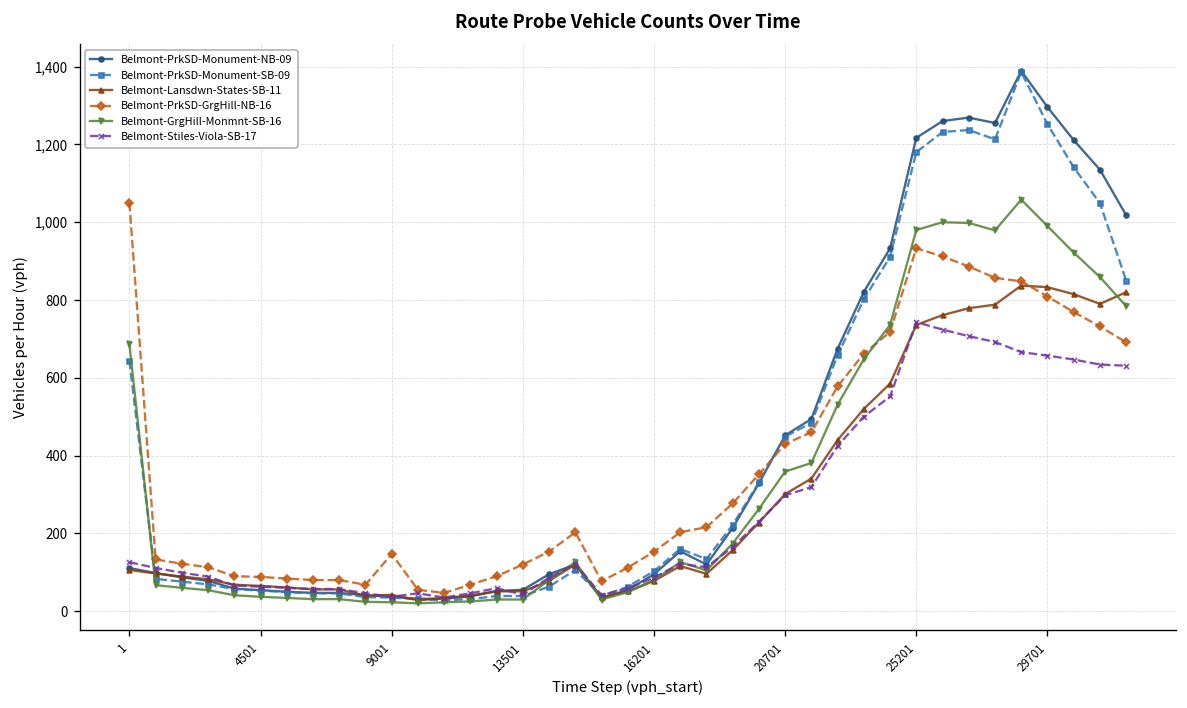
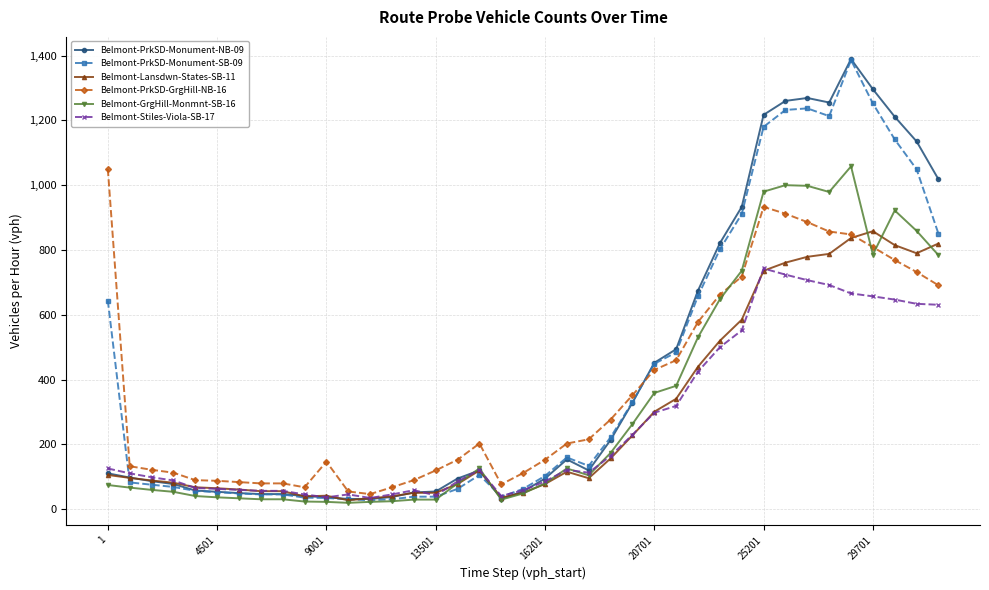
  {
    "Belmont-PrkSD-Monument-NB-09": {
      "25201": "1,220",
      "29701": "1,300"
    },
    "Belmont-PrkSD-Monument-SB-09": {
      "1": "640",
      "25201": "1,180",
      "29701": "1,250"
    },
    "Belmont-Lansdwn-States-SB-11": {
-     "29701": "830"
+     "29701": "860"
    },
    "Belmont-PrkSD-GrgHill-NB-16": {
      "1": "1,050",
      "4501": "90",
      "9001": "150",
      "13501": "120",
      "20701": "430",
      "25201": "930",
      "29701": "810"
    },
    "Belmont-GrgHill-Monmnt-SB-16": {
-     "1": "690",
+     "1": "80",
      "4501": "40",
      "9001": "20",
      "13501": "30",
      "20701": "360",
      "25201": "980",
-     "29701": "990"
+     "29701": "790"
    },
    "Belmont-Stiles-Viola-SB-17": {
      "1": "130",
      "29701": "660"
    }
  }
